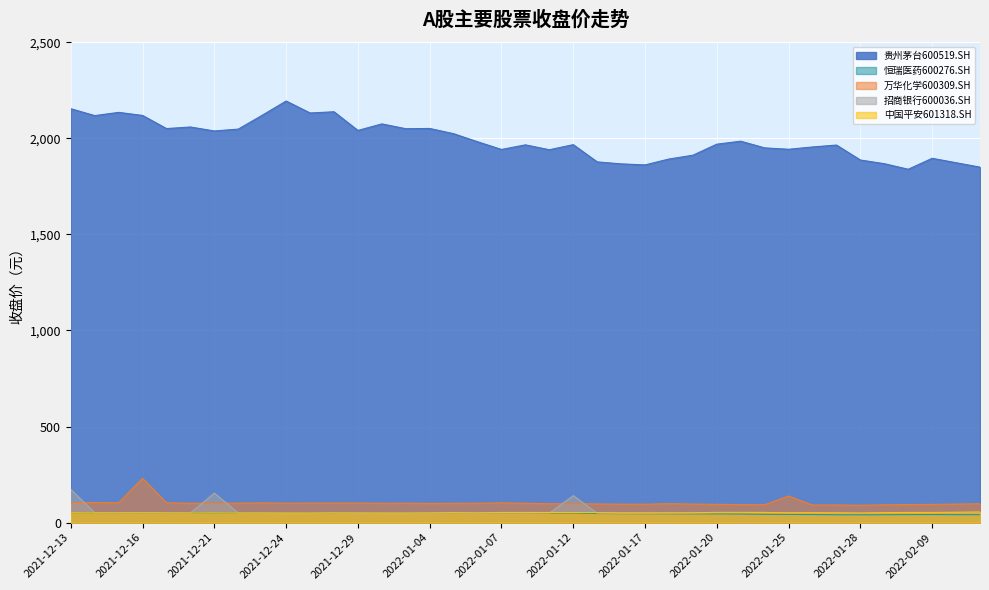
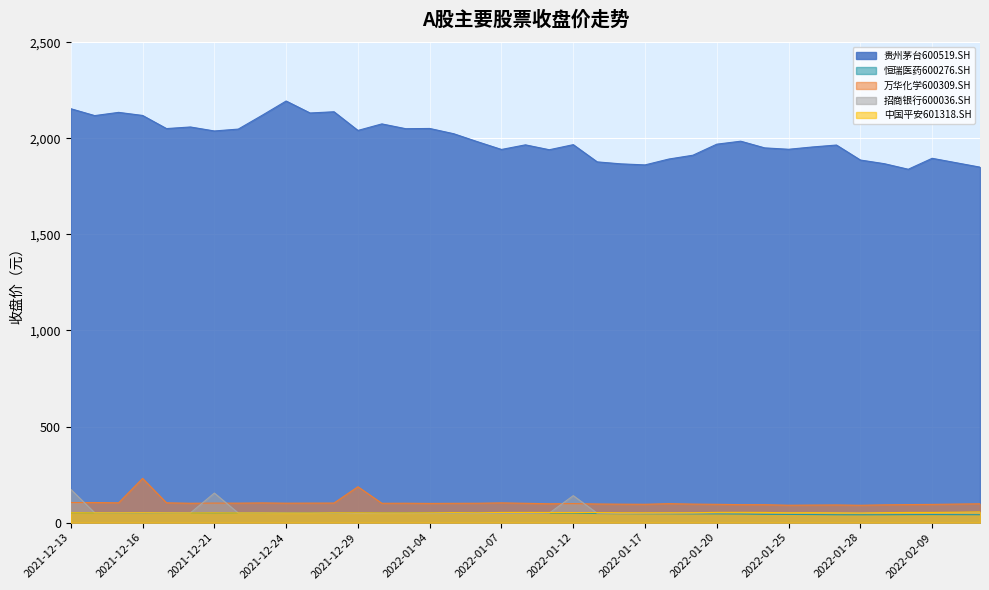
  {
    "万华化学600309.SH": {
      "2021-12-13": 100,
      "2021-12-16": 230,
      "2021-12-21": 100,
      "2021-12-24": 100,
-     "2021-12-29": 100,
+     "2021-12-29": 190,
      "2022-01-04": 100,
      "2022-01-07": 100,
      "2022-01-12": 100,
      "2022-01-17": 100,
      "2022-01-20": 100,
-     "2022-01-25": 140,
+     "2022-01-25": 90,
      "2022-01-28": 90,
      "2022-02-09": 90
    },
    "招商银行600036.SH": {
      "2021-12-13": 170,
      "2021-12-21": 150,
      "2022-01-12": 140
    }
  }
